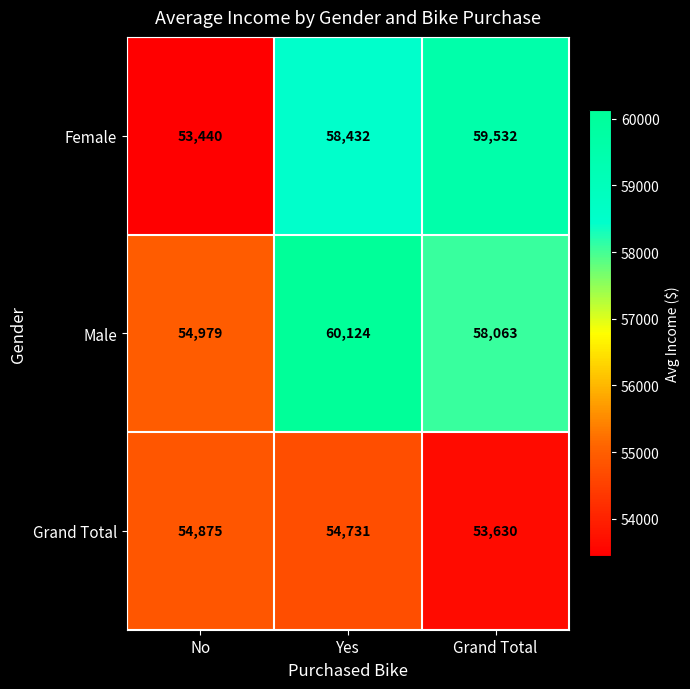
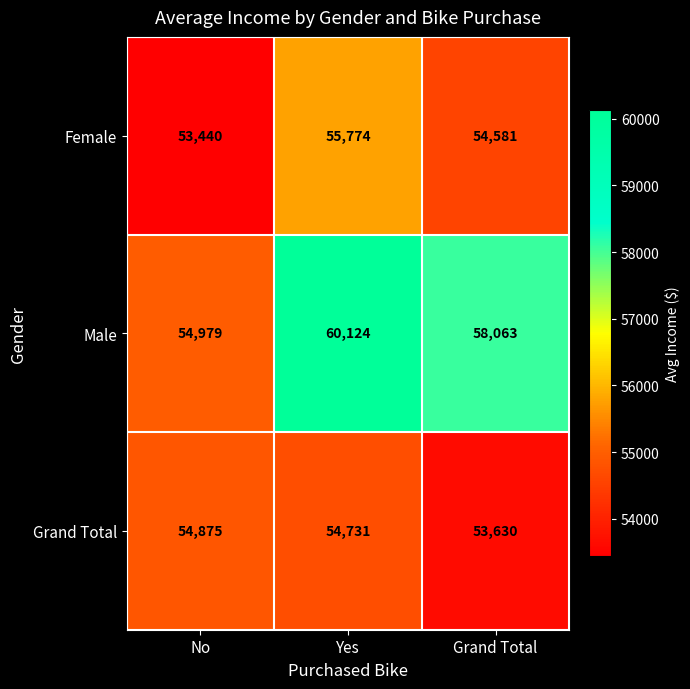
  {
    "Female": {
      "No": "53,440",
-     "Yes": "58,432",
-     "Grand Total": "59,532"
+     "Yes": "55,774",
+     "Grand Total": "54,581"
    },
    "Male": {
      "No": "54,979",
      "Yes": "60,124",
      "Grand Total": "58,063"
    },
    "Grand Total": {
      "No": "54,875",
      "Yes": "54,731",
      "Grand Total": "53,630"
    }
  }
